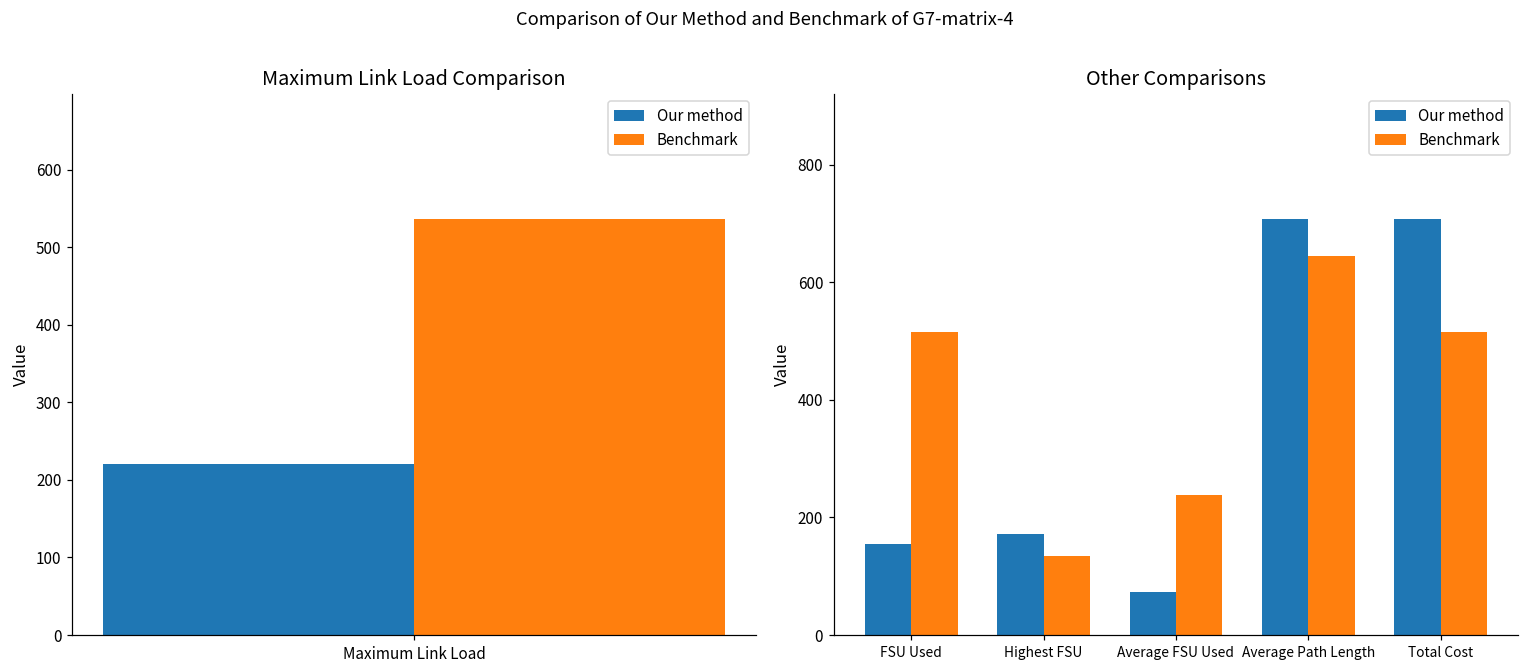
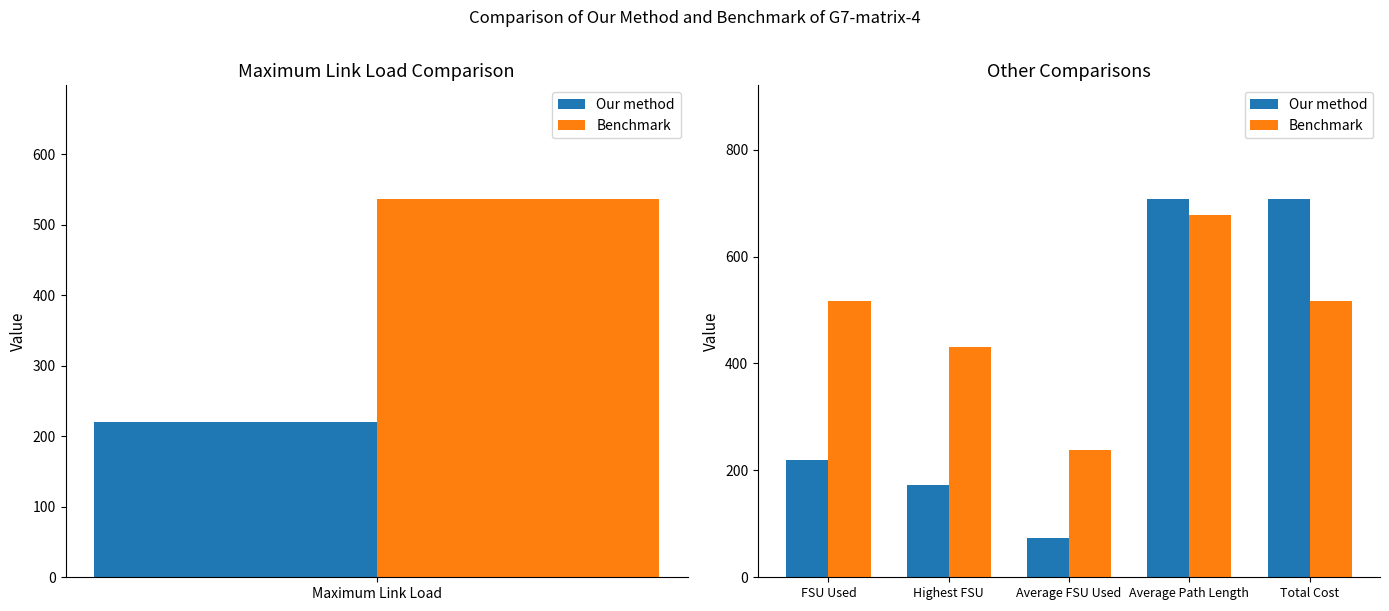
  {
    "Other Comparisons": {
      "Our method": {
-       "FSU Used": 160,
+       "FSU Used": 220,
        "Highest FSU": 170,
        "Average FSU Used": 70,
        "Average Path Length": 710,
        "Total Cost": 710
      },
      "Benchmark": {
        "FSU Used": 520,
-       "Highest FSU": 140,
+       "Highest FSU": 430,
        "Average FSU Used": 240,
-       "Average Path Length": 650,
+       "Average Path Length": 680,
        "Total Cost": 520
      }
    }
  }
